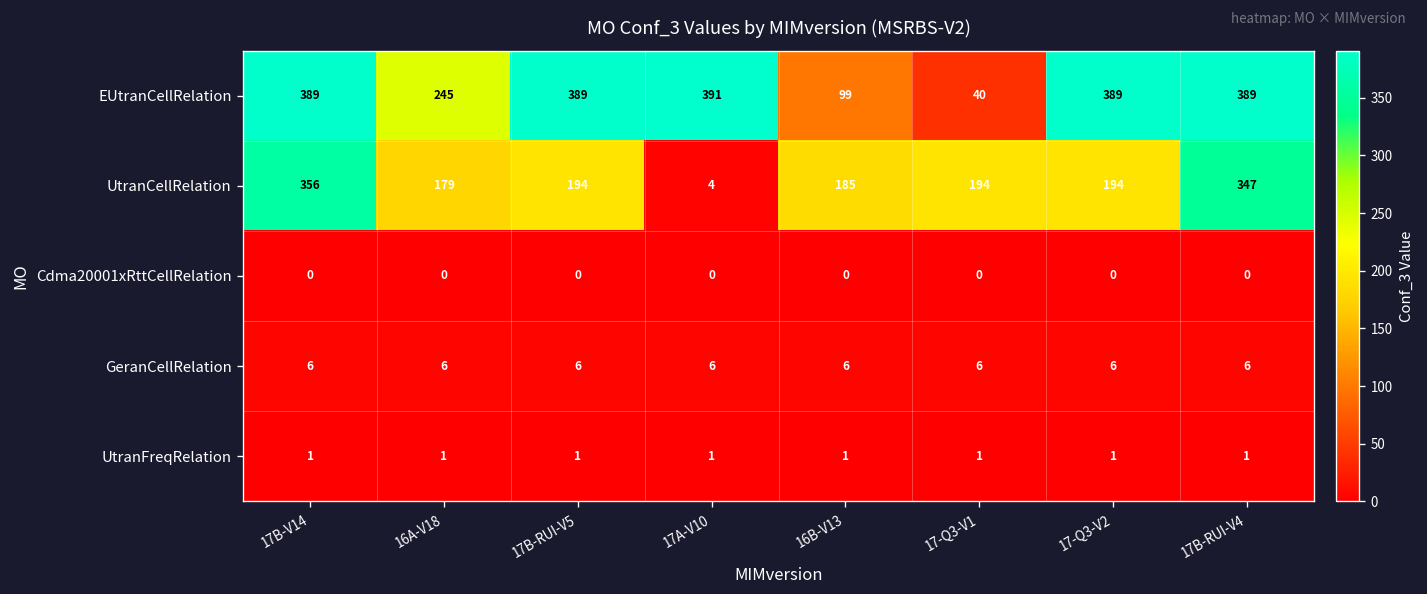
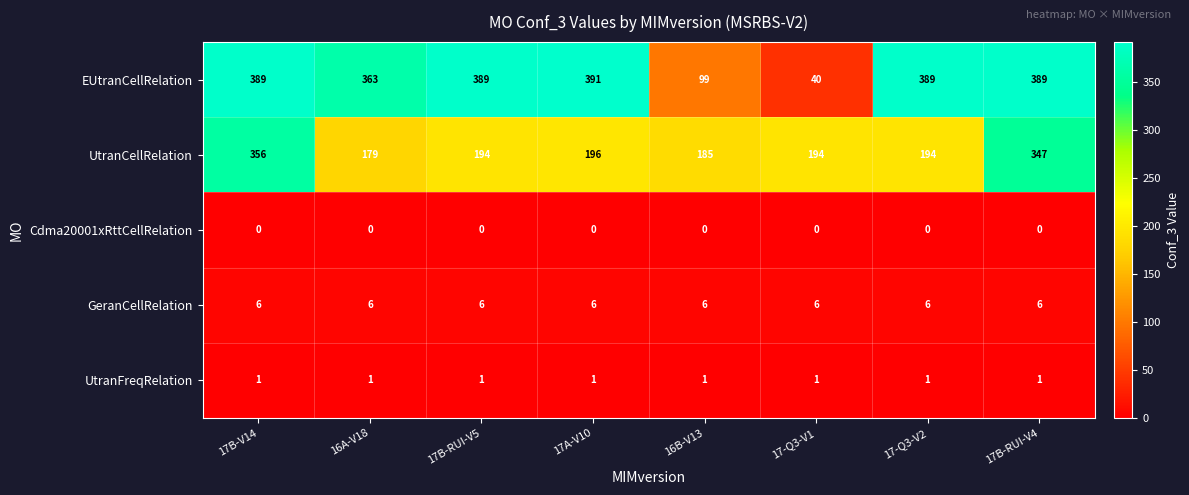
  {
    "EUtranCellRelation": {
      "17B-V14": 389,
-     "16A-V18": 245,
+     "16A-V18": 363,
      "17B-RUI-V5": 389,
      "17A-V10": 391,
      "16B-V13": 99,
      "17-Q3-V1": 40,
      "17-Q3-V2": 389,
      "17B-RUI-V4": 389
    },
    "UtranCellRelation": {
      "17B-V14": 356,
      "16A-V18": 179,
      "17B-RUI-V5": 194,
-     "17A-V10": 4,
+     "17A-V10": 196,
      "16B-V13": 185,
      "17-Q3-V1": 194,
      "17-Q3-V2": 194,
      "17B-RUI-V4": 347
    },
    "Cdma20001xRttCellRelation": {
      "17B-V14": 0,
      "16A-V18": 0,
      "17B-RUI-V5": 0,
      "17A-V10": 0,
      "16B-V13": 0,
      "17-Q3-V1": 0,
      "17-Q3-V2": 0,
      "17B-RUI-V4": 0
    },
    "GeranCellRelation": {
      "17B-V14": 6,
      "16A-V18": 6,
      "17B-RUI-V5": 6,
      "17A-V10": 6,
      "16B-V13": 6,
      "17-Q3-V1": 6,
      "17-Q3-V2": 6,
      "17B-RUI-V4": 6
    },
    "UtranFreqRelation": {
      "17B-V14": 1,
      "16A-V18": 1,
      "17B-RUI-V5": 1,
      "17A-V10": 1,
      "16B-V13": 1,
      "17-Q3-V1": 1,
      "17-Q3-V2": 1,
      "17B-RUI-V4": 1
    }
  }
